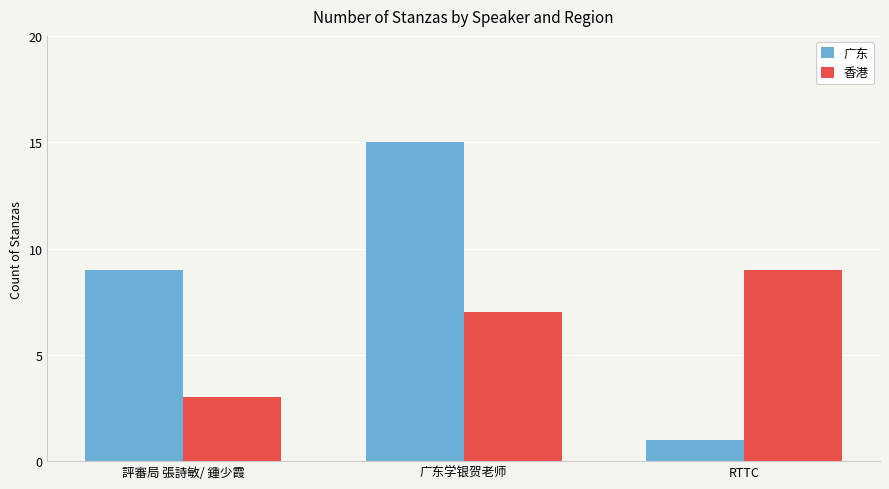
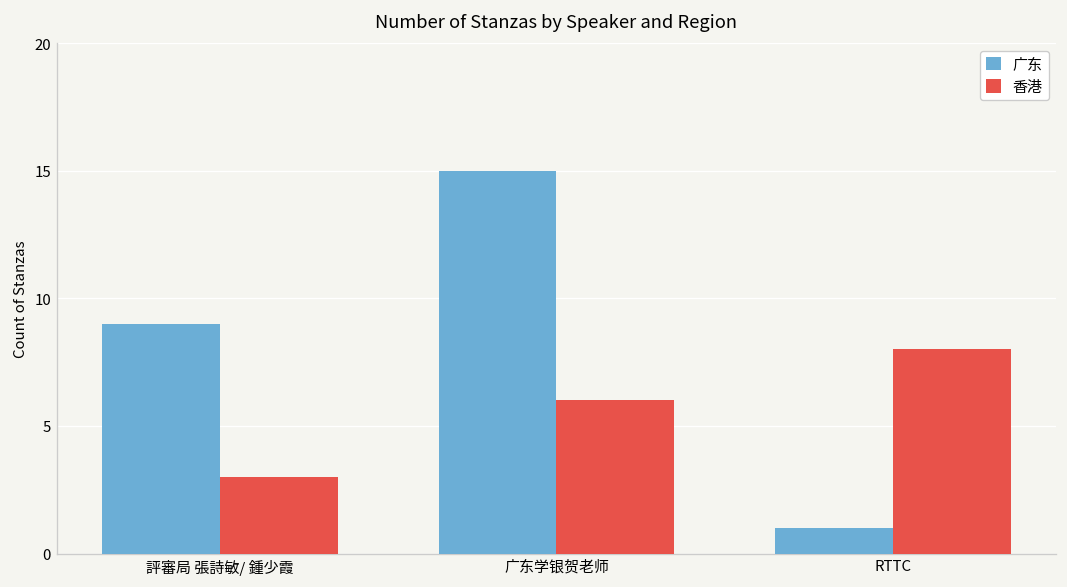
  {
    "广东": {
      "評審局 張詩敏/ 鍾少霞": 9,
      "广东学银贺老师": 15,
      "RTTC": 1
    },
    "香港": {
      "評審局 張詩敏/ 鍾少霞": 3,
-     "广东学银贺老师": 7,
-     "RTTC": 9
+     "广东学银贺老师": 6,
+     "RTTC": 8
    }
  }
